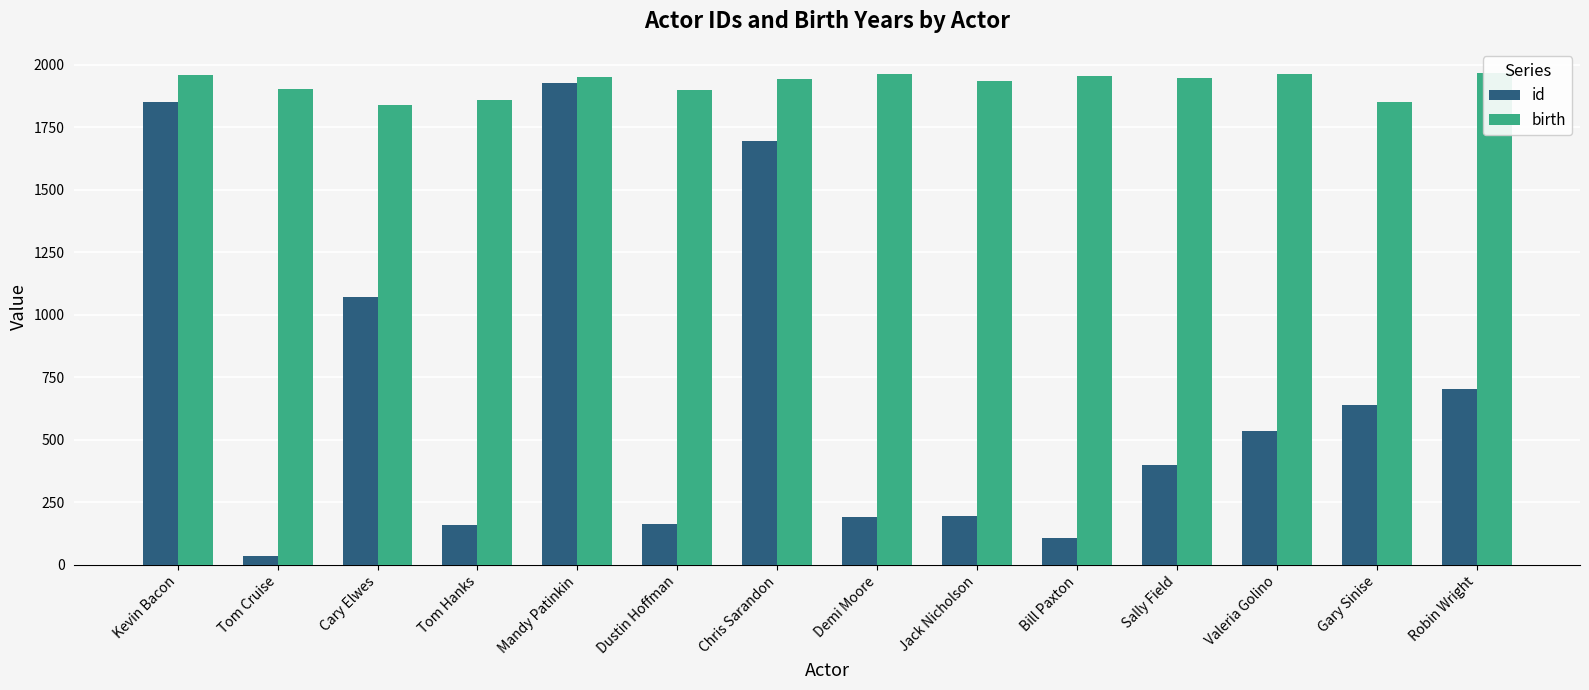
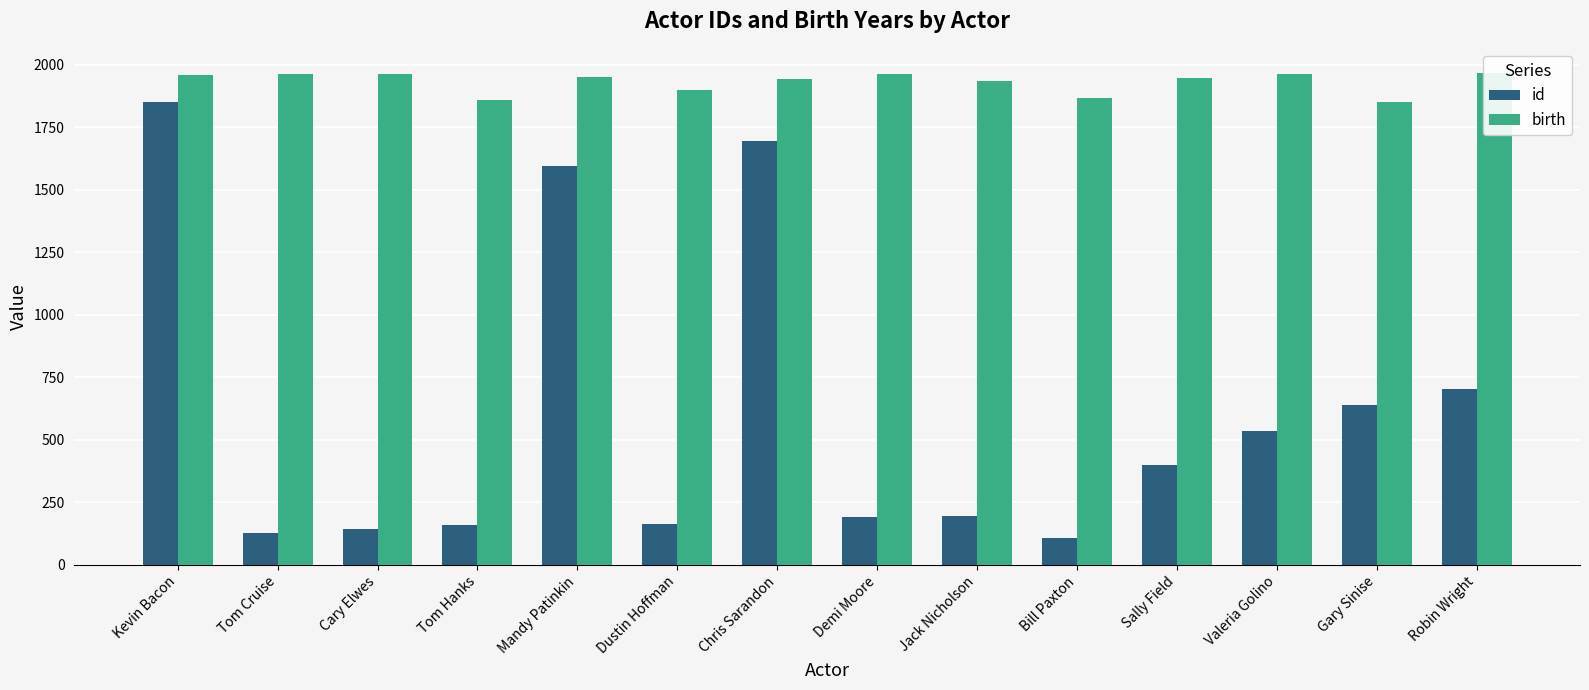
  {
    "id": {
      "Kevin Bacon": 1850,
-     "Tom Cruise": 40,
-     "Cary Elwes": 1070,
+     "Tom Cruise": 130,
+     "Cary Elwes": 140,
      "Tom Hanks": 160,
-     "Mandy Patinkin": 1930,
+     "Mandy Patinkin": 1600,
      "Dustin Hoffman": 160,
      "Chris Sarandon": 1700,
      "Demi Moore": 190,
      "Jack Nicholson": 200,
      "Bill Paxton": 110,
      "Sally Field": 400,
      "Valeria Golino": 540,
      "Gary Sinise": 640,
      "Robin Wright": 710
    },
    "birth": {
      "Kevin Bacon": 1960,
-     "Tom Cruise": 1900,
-     "Cary Elwes": 1840,
+     "Tom Cruise": 1960,
+     "Cary Elwes": 1960,
      "Tom Hanks": 1860,
      "Mandy Patinkin": 1950,
      "Dustin Hoffman": 1900,
      "Chris Sarandon": 1940,
      "Demi Moore": 1960,
      "Jack Nicholson": 1940,
-     "Bill Paxton": 1960,
+     "Bill Paxton": 1870,
      "Sally Field": 1950,
      "Valeria Golino": 1970,
      "Gary Sinise": 1850
    }
  }
